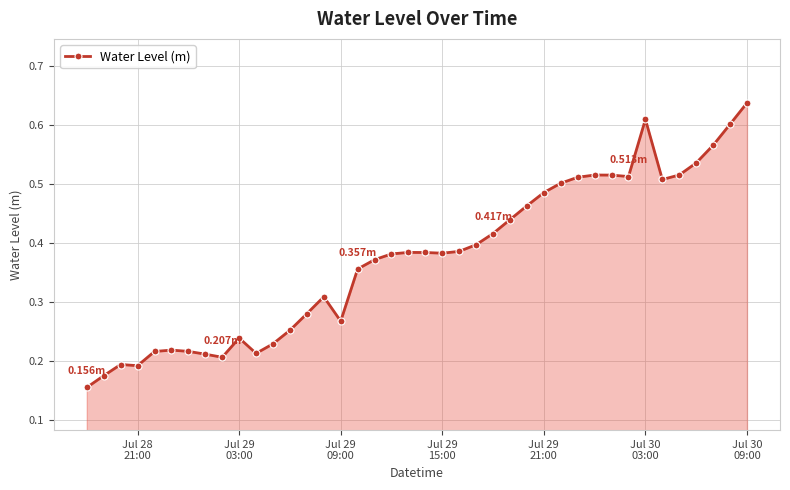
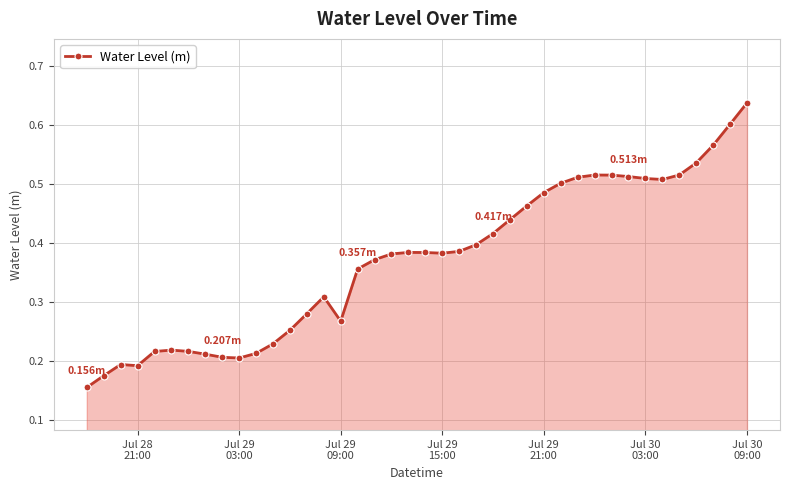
  {
    "Jul 28 21:00": 0.19,
-   "Jul 29 03:00": 0.24,
+   "Jul 29 03:00": 0.21,
    "Jul 29 09:00": 0.27,
    "Jul 29 15:00": 0.38,
    "Jul 29 21:00": 0.49,
-   "Jul 30 03:00": 0.61,
+   "Jul 30 03:00": 0.51,
    "Jul 30 09:00": 0.64
  }
